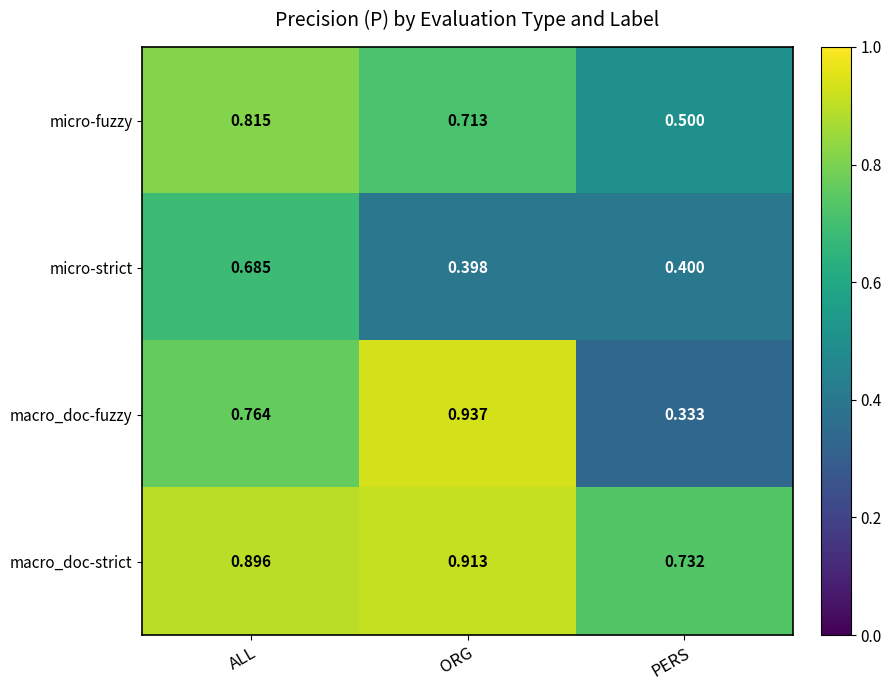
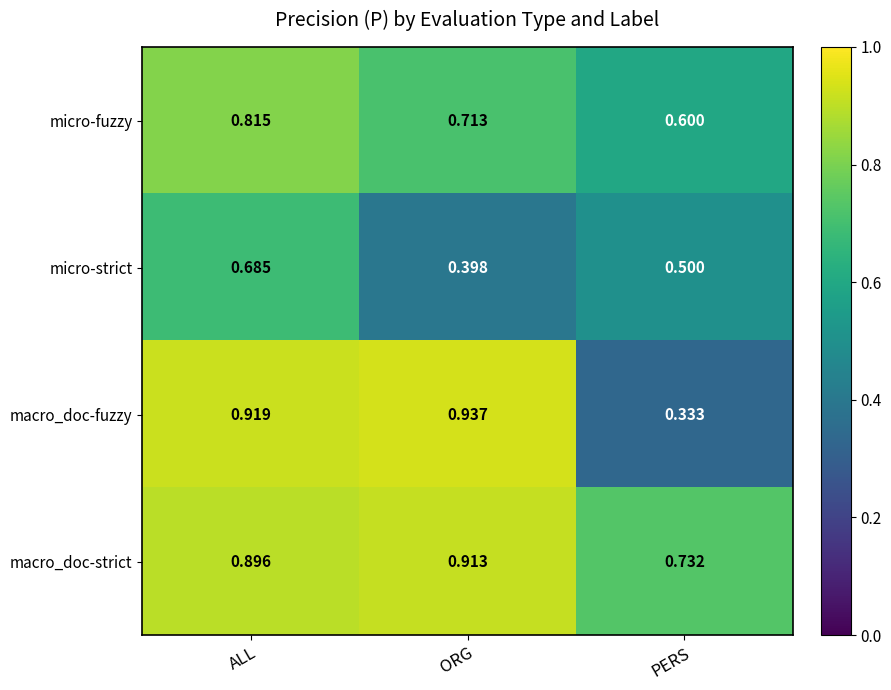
  {
    "micro-fuzzy": {
      "ALL": 0.815,
      "ORG": 0.713,
-     "PERS": 0.500
+     "PERS": 0.600
    },
    "micro-strict": {
      "ALL": 0.685,
      "ORG": 0.398,
-     "PERS": 0.400
+     "PERS": 0.500
    },
    "macro_doc-fuzzy": {
-     "ALL": 0.764,
+     "ALL": 0.919,
      "ORG": 0.937,
      "PERS": 0.333
    },
    "macro_doc-strict": {
      "ALL": 0.896,
      "ORG": 0.913,
      "PERS": 0.732
    }
  }
